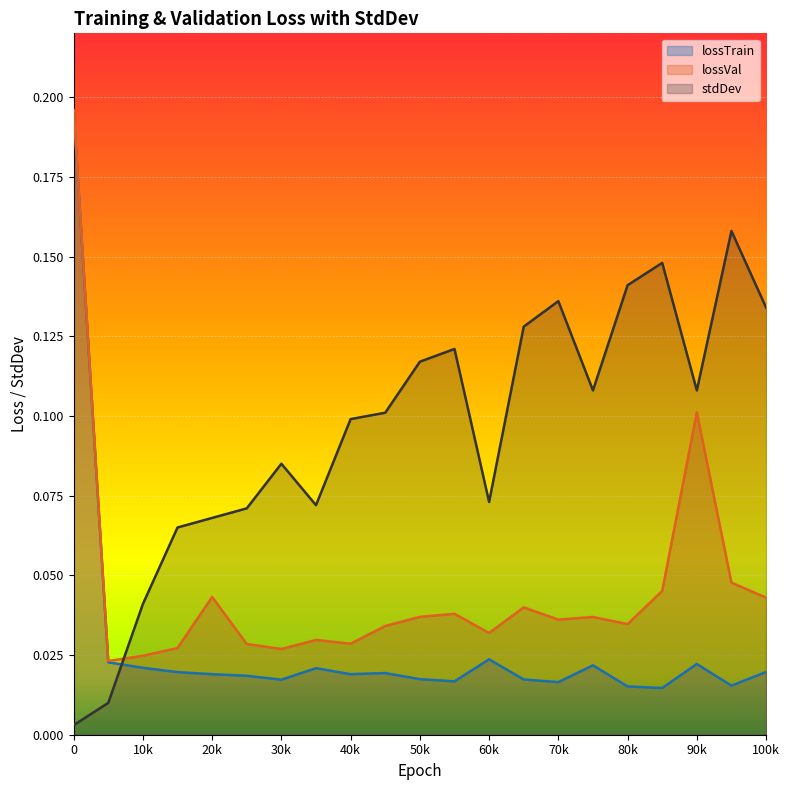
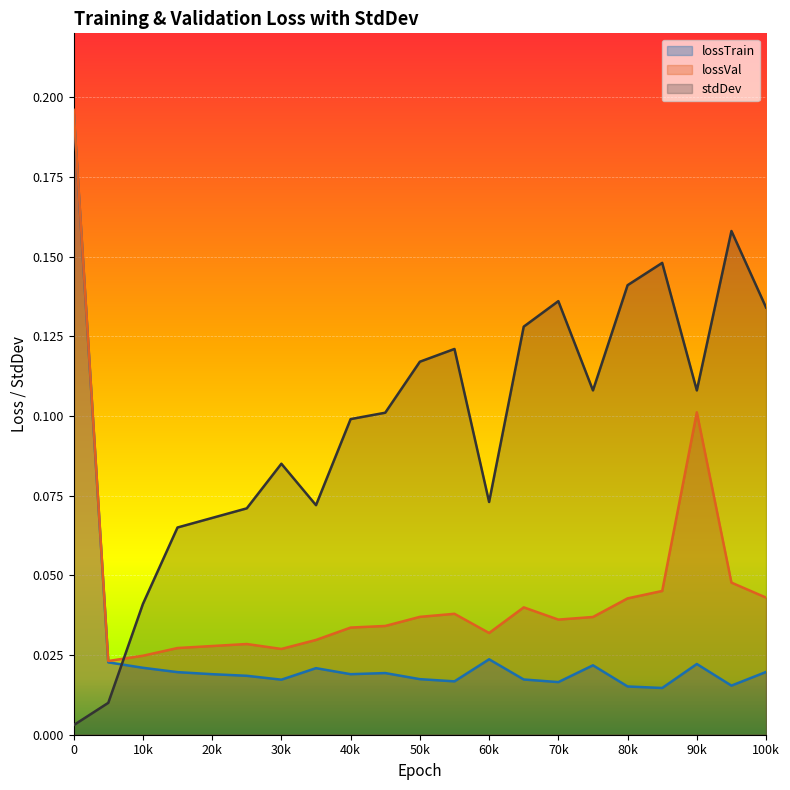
  {
    "lossVal": {
      "10k": 0.025,
-     "20k": 0.043,
+     "20k": 0.028,
      "30k": 0.027,
-     "40k": 0.029,
+     "40k": 0.034,
      "50k": 0.037,
      "60k": 0.032,
      "70k": 0.036,
-     "80k": 0.035,
+     "80k": 0.043,
      "90k": 0.101,
      "100k": 0.043
    }
  }
